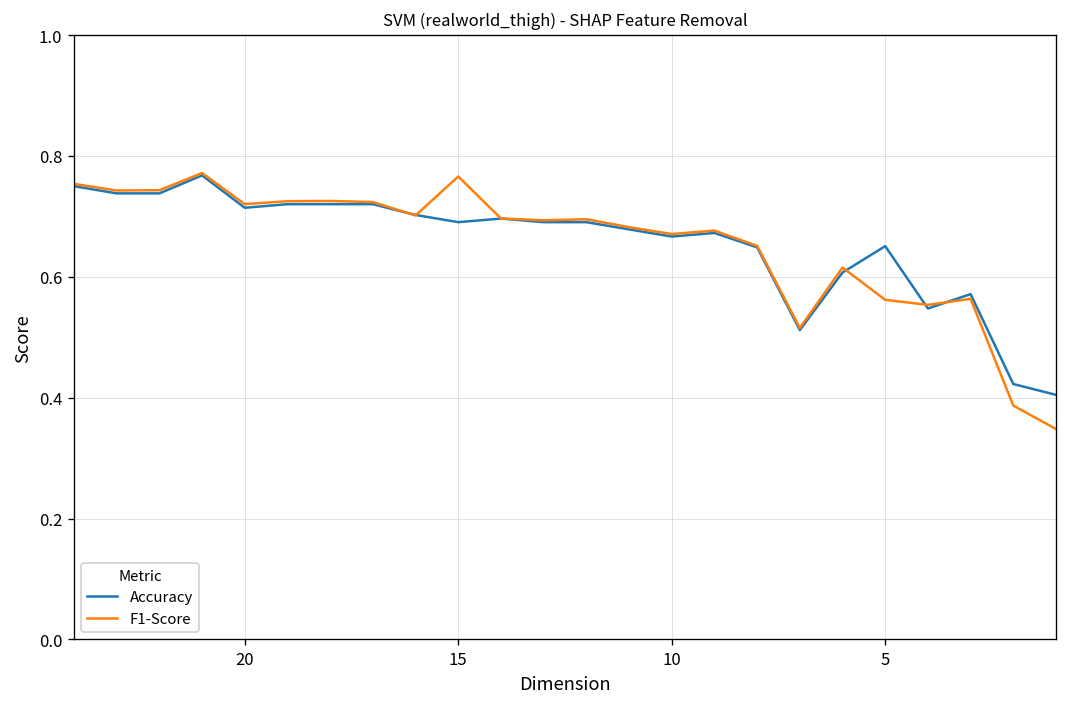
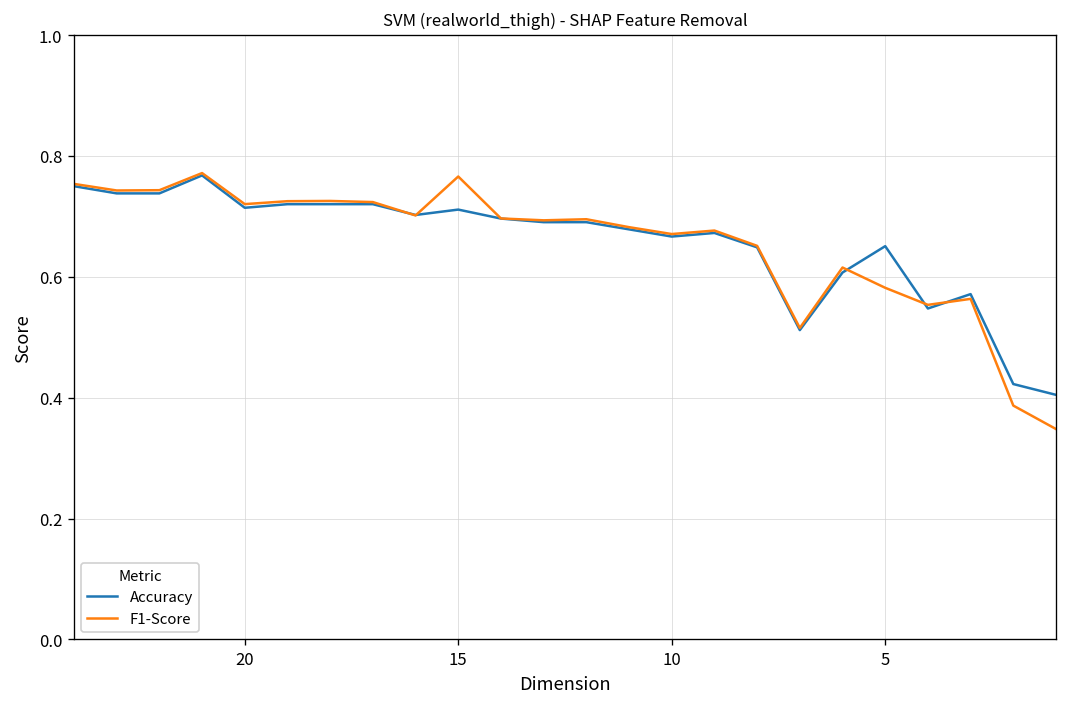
  {
    "Accuracy": {
      "20": 0.71,
-     "15": 0.69,
+     "15": 0.71,
      "5": 0.65
    },
    "F1-Score": {
      "20": 0.72,
      "15": 0.77,
-     "5": 0.56
+     "5": 0.58
    }
  }
